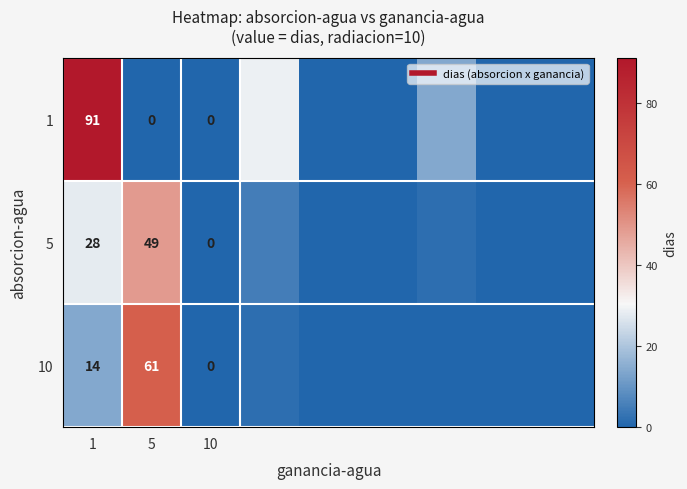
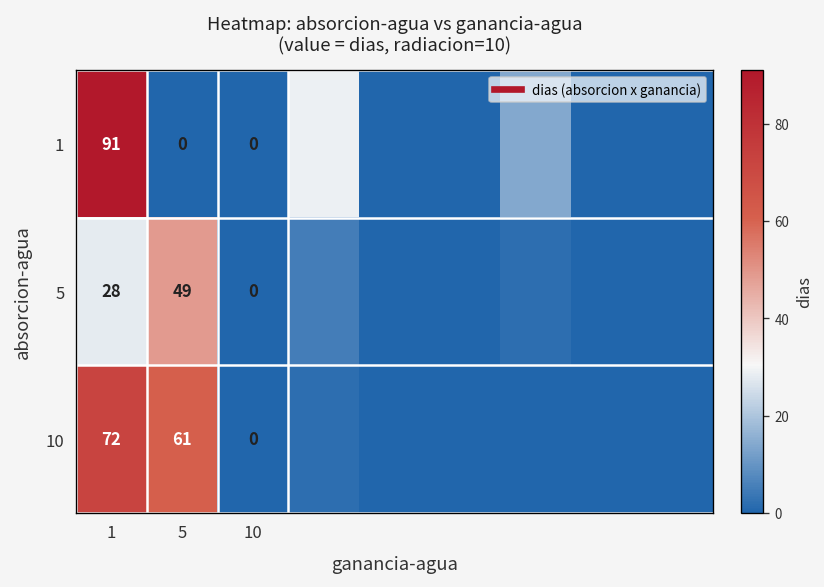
  {
    "1": {
      "1": 91,
      "5": 0,
      "10": 0
    },
    "5": {
      "1": 28,
      "5": 49,
      "10": 0
    },
    "10": {
-     "1": 14,
+     "1": 72,
      "5": 61,
      "10": 0
    }
  }
